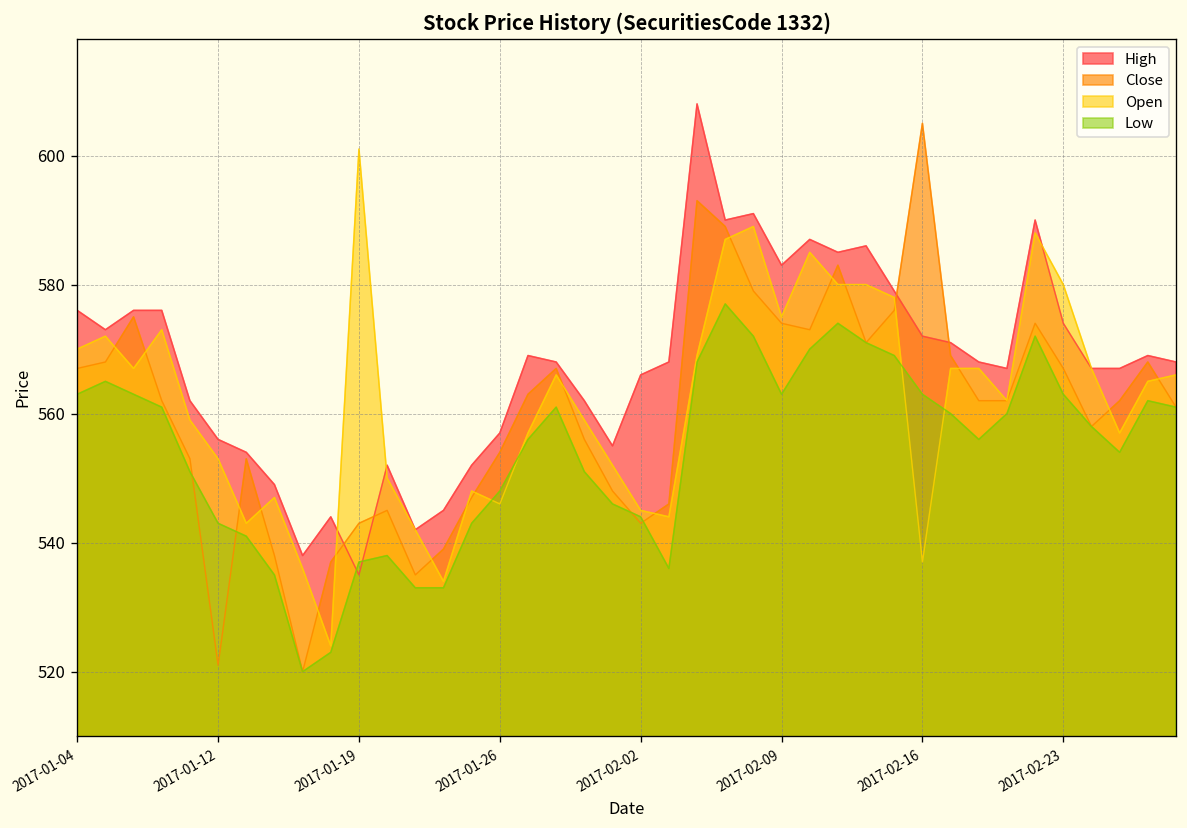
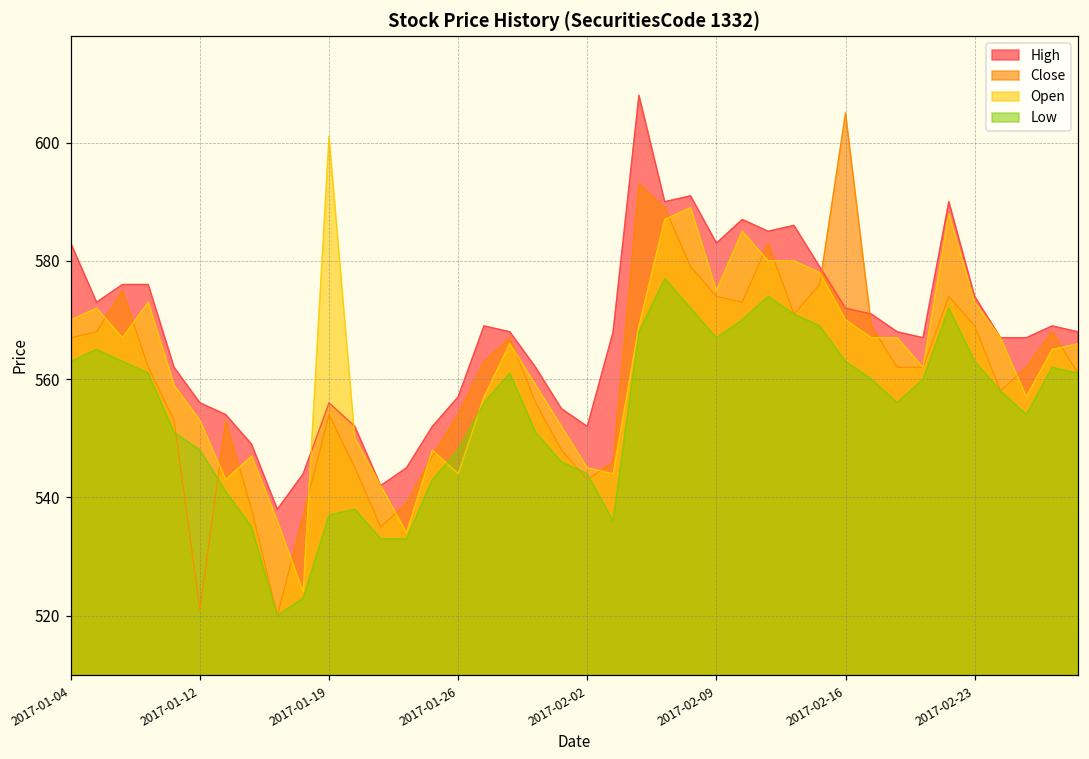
  {
    "High": {
-     "2017-01-04": 576,
+     "2017-01-04": 583,
      "2017-01-12": 556,
-     "2017-01-19": 535,
+     "2017-01-19": 556,
      "2017-01-26": 557,
-     "2017-02-02": 566,
+     "2017-02-02": 552,
      "2017-02-09": 583,
      "2017-02-16": 572,
      "2017-02-23": 574
    },
    "Close": {
      "2017-01-04": 567,
      "2017-01-12": 521,
-     "2017-01-19": 543,
+     "2017-01-19": 554,
      "2017-01-26": 554,
      "2017-02-02": 543,
      "2017-02-09": 574,
      "2017-02-16": 605,
-     "2017-02-23": 567
+     "2017-02-23": 569
    },
    "Open": {
      "2017-01-04": 570,
      "2017-01-12": 553,
      "2017-01-19": 601,
-     "2017-01-26": 546,
+     "2017-01-26": 544,
      "2017-02-02": 545,
      "2017-02-09": 575,
-     "2017-02-16": 537,
-     "2017-02-23": 580
+     "2017-02-16": 570,
+     "2017-02-23": 573
    },
    "Low": {
      "2017-01-04": 563,
-     "2017-01-12": 543,
+     "2017-01-12": 548,
      "2017-01-19": 537,
      "2017-01-26": 548,
      "2017-02-02": 544,
-     "2017-02-09": 563,
+     "2017-02-09": 567,
      "2017-02-16": 563,
      "2017-02-23": 563
    }
  }
